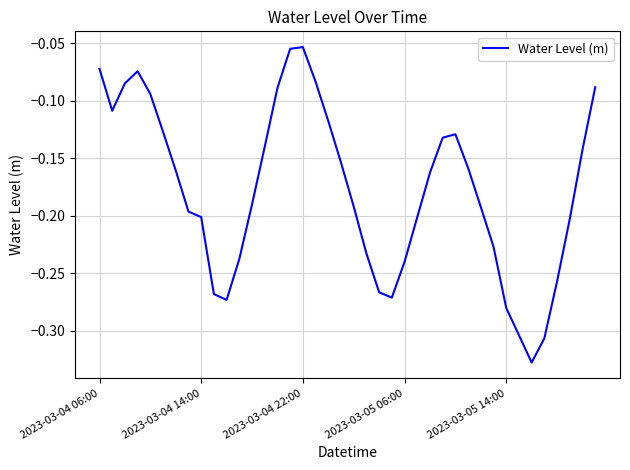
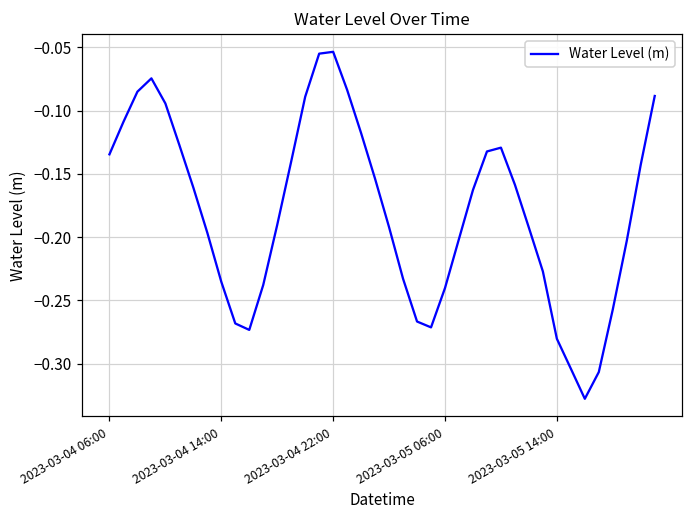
  {
-   "2023-03-04 06:00": -0.072,
-   "2023-03-04 14:00": -0.201,
+   "2023-03-04 06:00": -0.134,
+   "2023-03-04 14:00": -0.235,
    "2023-03-04 22:00": -0.053,
    "2023-03-05 06:00": -0.240,
    "2023-03-05 14:00": -0.280
  }
